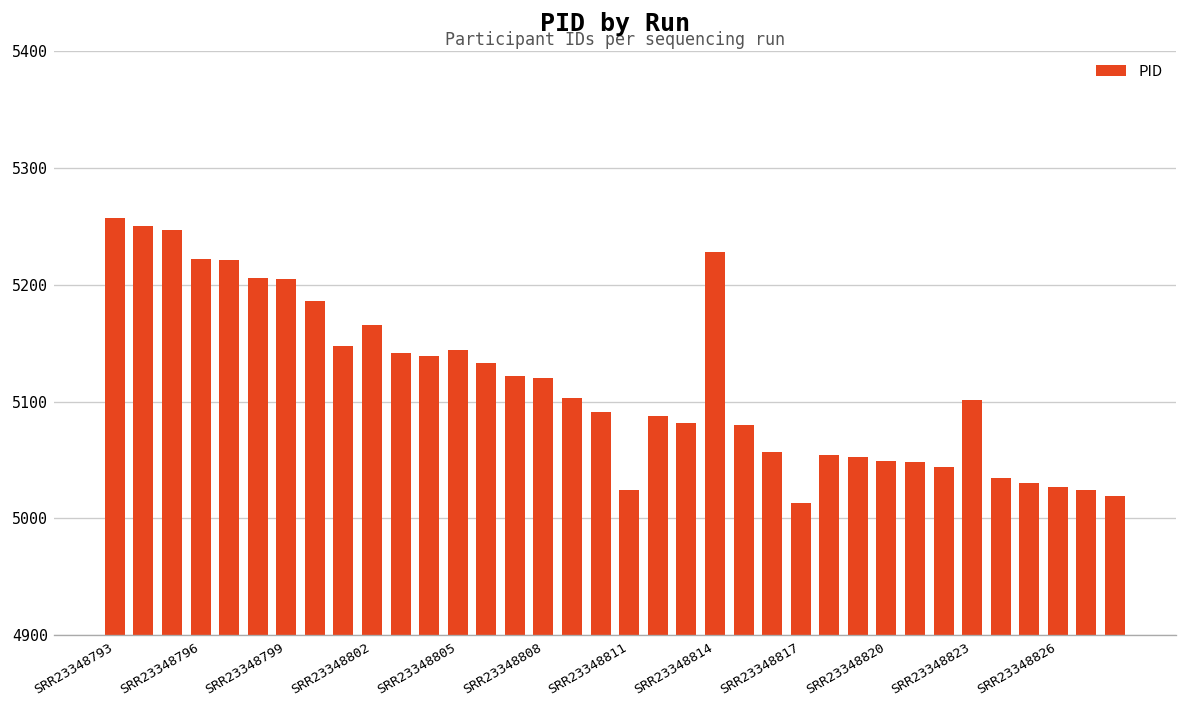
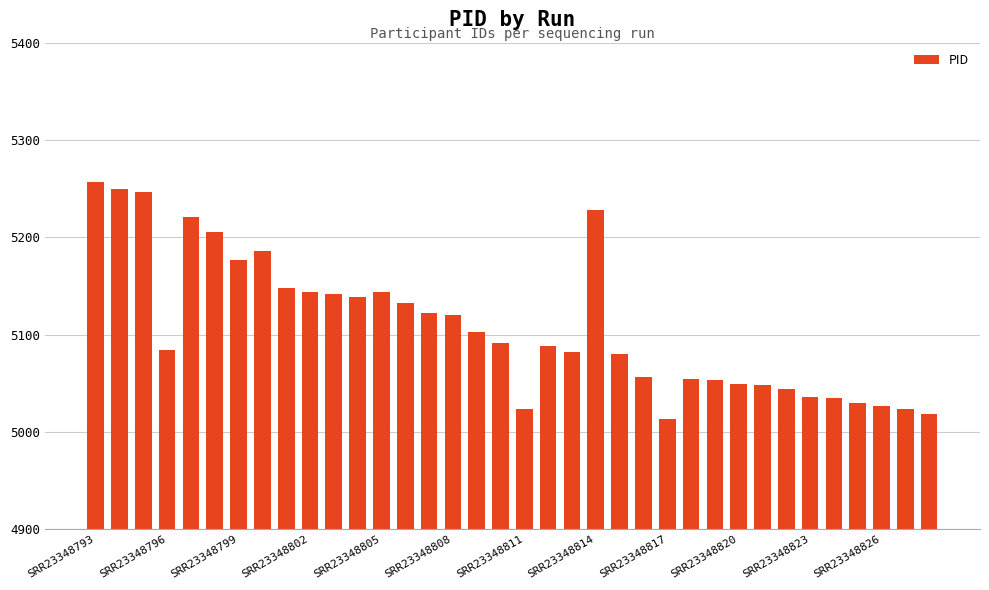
  {
    "SRR23348793": 5260,
-   "SRR23348796": 5220,
-   "SRR23348799": 5210,
-   "SRR23348802": 5170,
+   "SRR23348796": 5080,
+   "SRR23348799": 5180,
+   "SRR23348802": 5140,
    "SRR23348805": 5140,
    "SRR23348808": 5120,
    "SRR23348811": 5020,
    "SRR23348814": 5230,
    "SRR23348817": 5010,
    "SRR23348820": 5050,
-   "SRR23348823": 5100,
+   "SRR23348823": 5040,
    "SRR23348826": 5030
  }
